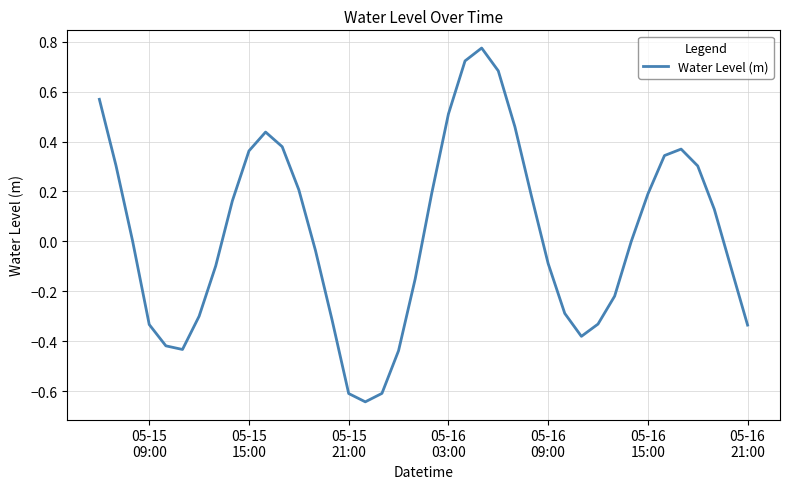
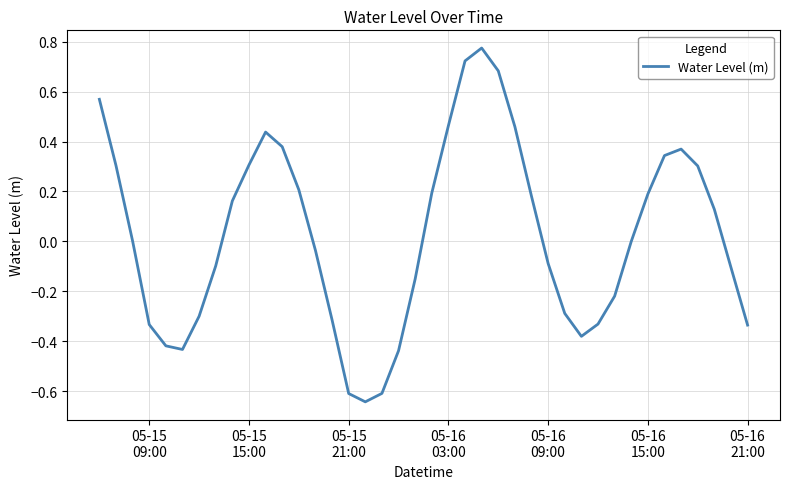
  {
    "05-15 09:00": -0.33,
-   "05-15 15:00": 0.36,
+   "05-15 15:00": 0.31,
    "05-15 21:00": -0.61,
-   "05-16 03:00": 0.51,
+   "05-16 03:00": 0.46,
    "05-16 09:00": -0.09,
    "05-16 15:00": 0.19,
    "05-16 21:00": -0.33
  }
